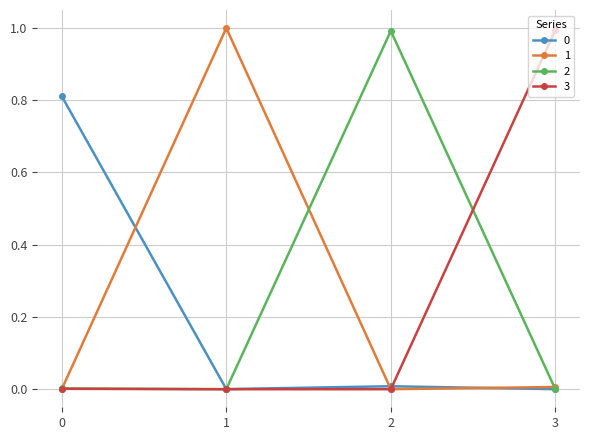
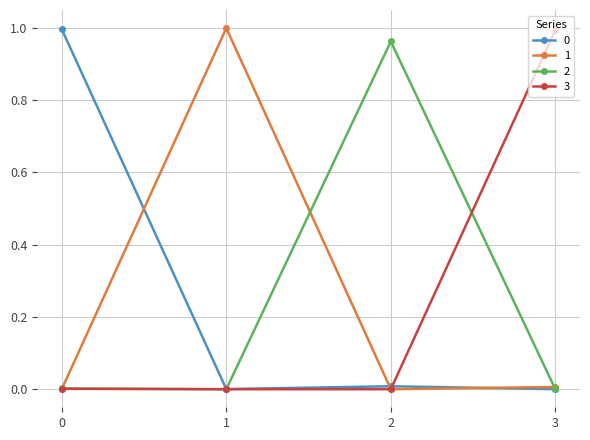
  {
    "0": {
-     "0": 0.81,
+     "0": 1.00,
      "2": 0.01
    },
    "1": {
      "1": 1.00
    },
    "2": {
-     "2": 0.99
+     "2": 0.96
    }
  }
